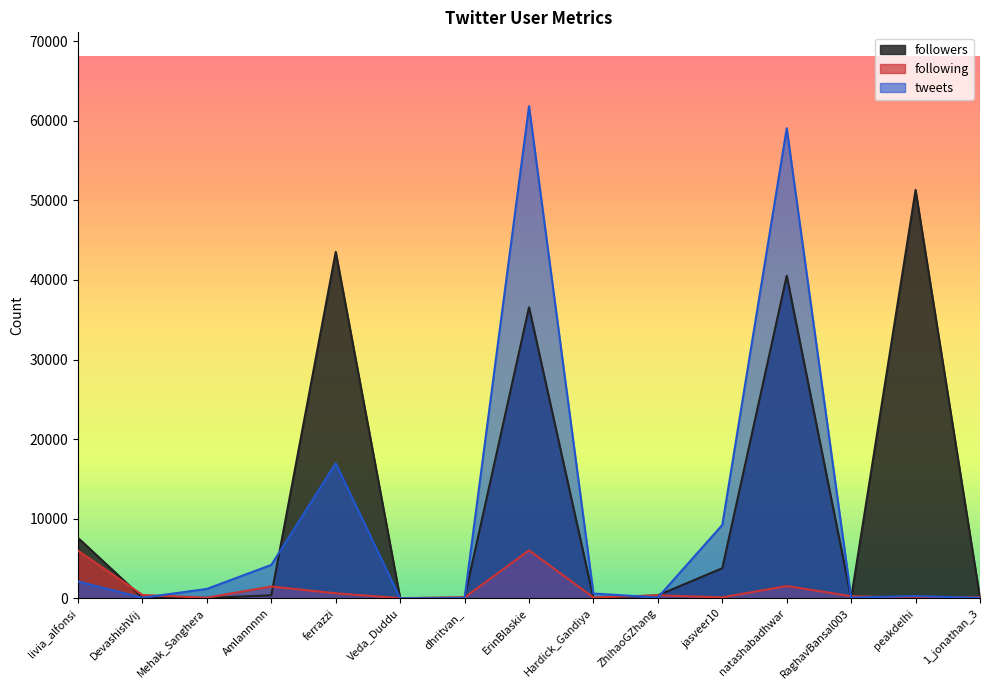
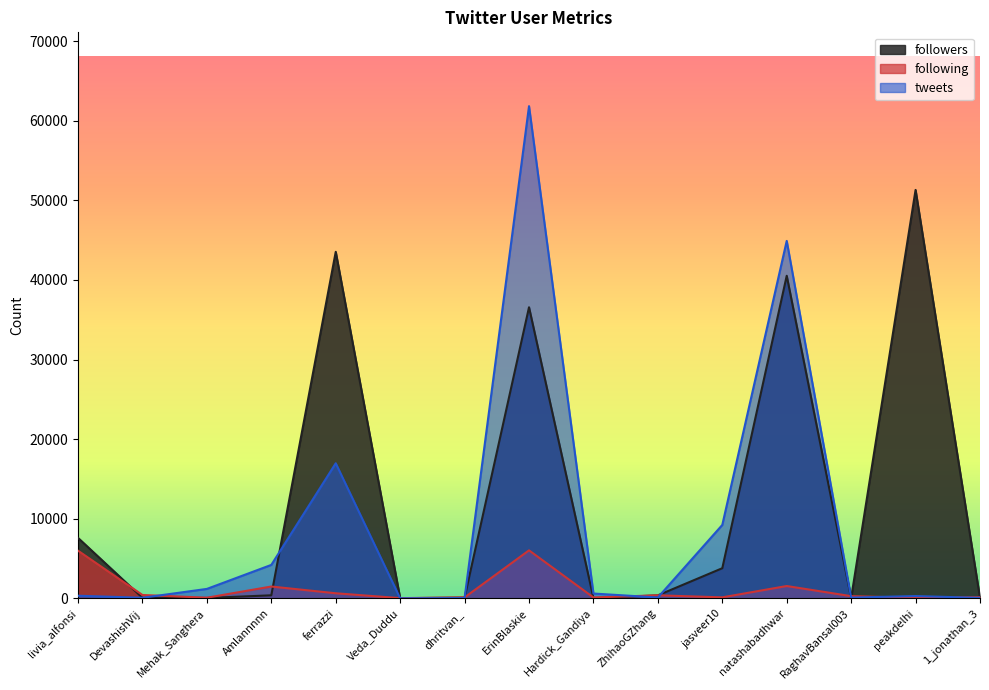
  {
    "followers": {
      "livia_alfonsi": 8000,
      "Amlannnnn": 0,
      "ferrazzi": 44000,
      "ErinBlaskie": 37000,
      "jasveer10": 4000,
      "natashabadhwar": 41000,
      "peakdelhi": 51000
    },
    "following": {
      "livia_alfonsi": 6000,
      "DevashishVij": 0,
      "Amlannnnn": 1000,
      "ferrazzi": 1000,
      "ErinBlaskie": 6000,
      "jasveer10": 0,
      "natashabadhwar": 2000
    },
    "tweets": {
-     "livia_alfonsi": 2000,
+     "livia_alfonsi": 0,
      "Mehak_Sanghera": 1000,
      "Amlannnnn": 4000,
      "ferrazzi": 17000,
      "ErinBlaskie": 62000,
      "Hardick_Gandiya": 1000,
      "jasveer10": 9000,
-     "natashabadhwar": 59000
+     "natashabadhwar": 45000
    }
  }
